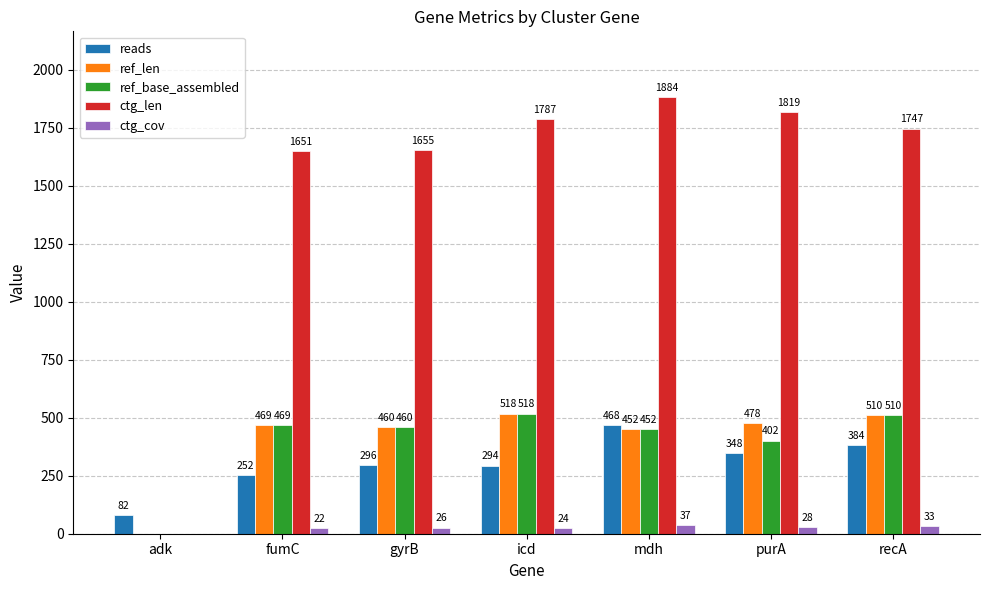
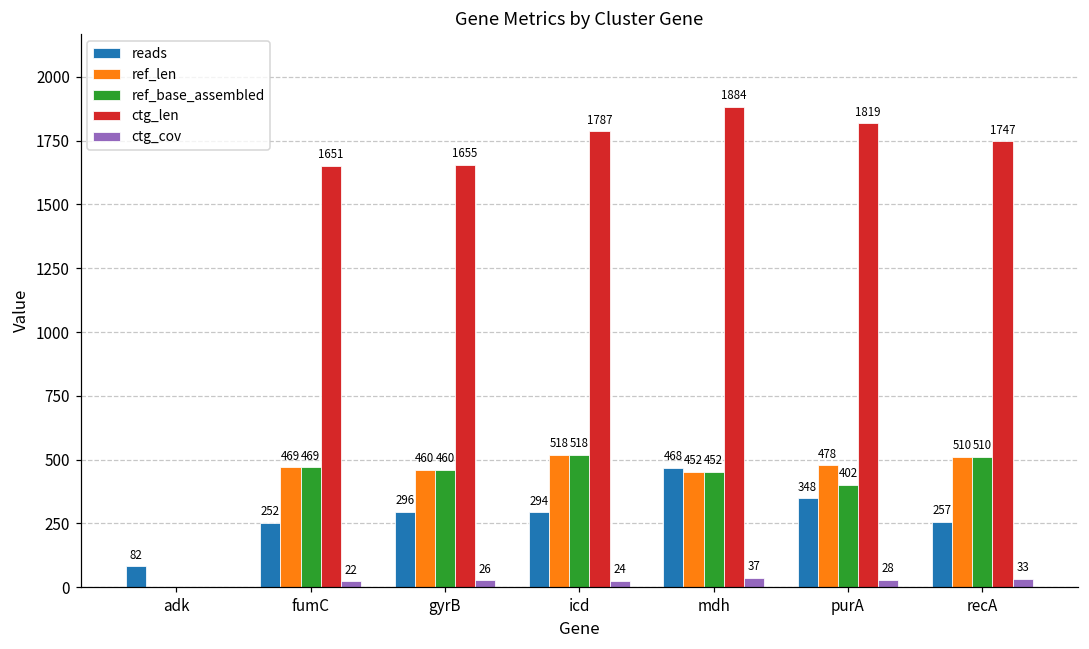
  {
    "reads": {
      "adk": 82,
      "fumC": 252,
      "gyrB": 296,
      "icd": 294,
      "mdh": 468,
      "purA": 348,
-     "recA": 384
+     "recA": 257
    },
    "ref_len": {
      "fumC": 469,
      "gyrB": 460,
      "icd": 518,
      "mdh": 452,
      "purA": 478,
      "recA": 510
    },
    "ref_base_assembled": {
      "fumC": 469,
      "gyrB": 460,
      "icd": 518,
      "mdh": 452,
      "purA": 402,
      "recA": 510
    },
    "ctg_len": {
      "fumC": 1651,
      "gyrB": 1655,
      "icd": 1787,
      "mdh": 1884,
      "purA": 1819,
      "recA": 1747
    },
    "ctg_cov": {
      "icd": 24,
      "mdh": 37,
      "recA": 33
    }
  }
